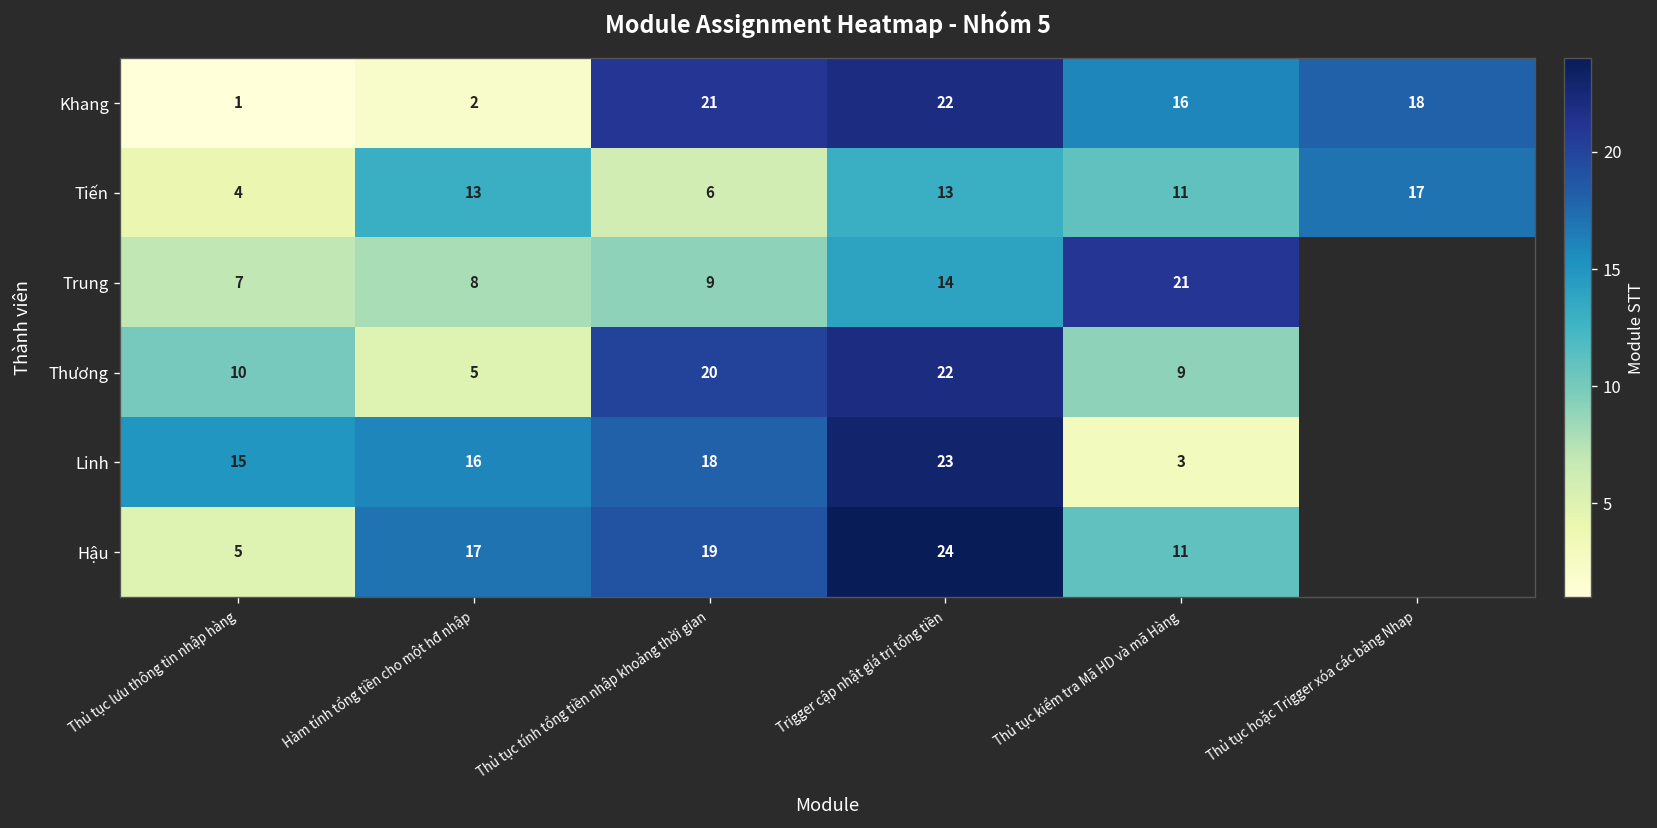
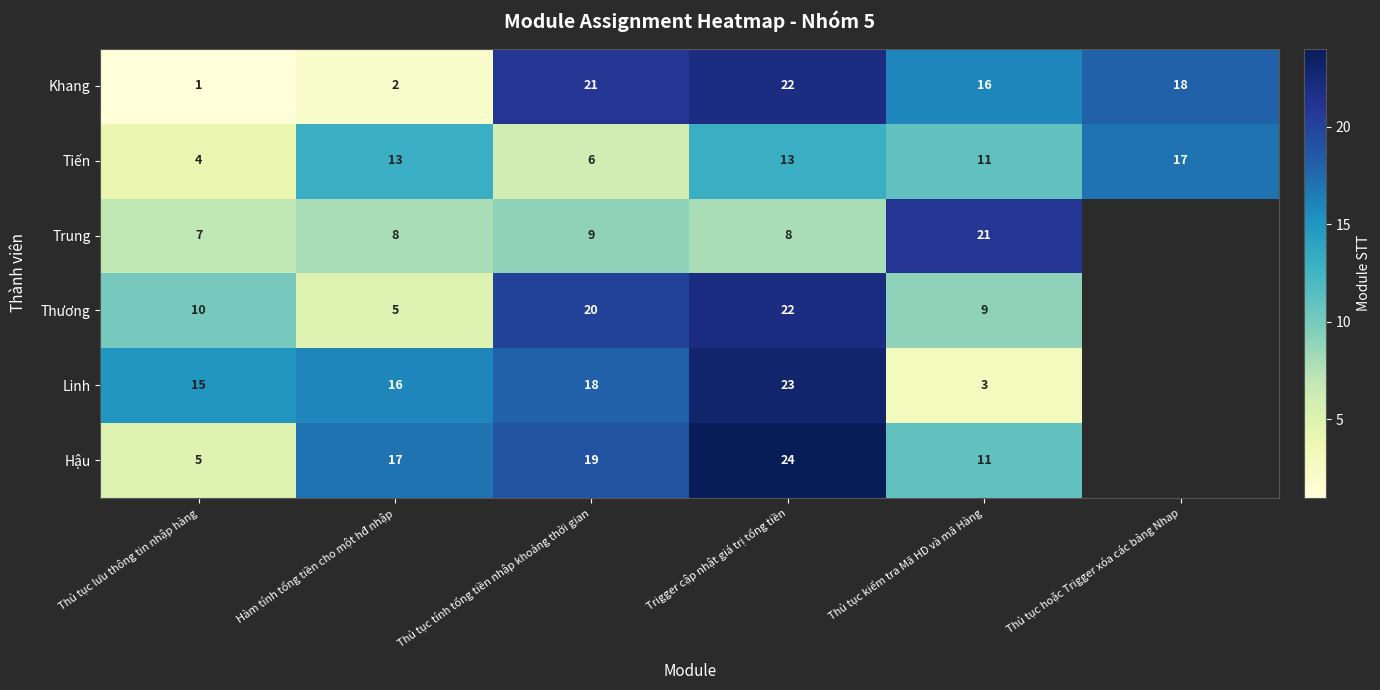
  {
    "Khang": {
      "Thủ tục lưu thông tin nhập hàng": 1,
      "Hàm tính tổng tiền cho một hđ nhập": 2,
      "Thủ tục tính tổng tiền nhập khoảng thời gian": 21,
      "Trigger cập nhật giá trị tổng tiền": 22,
      "Thủ tục kiểm tra Mã HD và mã Hàng": 16,
      "Thủ tục hoặc Trigger xóa các bảng Nhap": 18
    },
    "Tiến": {
      "Thủ tục lưu thông tin nhập hàng": 4,
      "Hàm tính tổng tiền cho một hđ nhập": 13,
      "Thủ tục tính tổng tiền nhập khoảng thời gian": 6,
      "Trigger cập nhật giá trị tổng tiền": 13,
      "Thủ tục kiểm tra Mã HD và mã Hàng": 11,
      "Thủ tục hoặc Trigger xóa các bảng Nhap": 17
    },
    "Trung": {
      "Thủ tục lưu thông tin nhập hàng": 7,
      "Hàm tính tổng tiền cho một hđ nhập": 8,
      "Thủ tục tính tổng tiền nhập khoảng thời gian": 9,
-     "Trigger cập nhật giá trị tổng tiền": 14,
+     "Trigger cập nhật giá trị tổng tiền": 8,
      "Thủ tục kiểm tra Mã HD và mã Hàng": 21
    },
    "Thương": {
      "Thủ tục lưu thông tin nhập hàng": 10,
      "Hàm tính tổng tiền cho một hđ nhập": 5,
      "Thủ tục tính tổng tiền nhập khoảng thời gian": 20,
      "Trigger cập nhật giá trị tổng tiền": 22,
      "Thủ tục kiểm tra Mã HD và mã Hàng": 9
    },
    "Linh": {
      "Thủ tục lưu thông tin nhập hàng": 15,
      "Hàm tính tổng tiền cho một hđ nhập": 16,
      "Thủ tục tính tổng tiền nhập khoảng thời gian": 18,
      "Trigger cập nhật giá trị tổng tiền": 23,
      "Thủ tục kiểm tra Mã HD và mã Hàng": 3
    },
    "Hậu": {
      "Thủ tục lưu thông tin nhập hàng": 5,
      "Hàm tính tổng tiền cho một hđ nhập": 17,
      "Thủ tục tính tổng tiền nhập khoảng thời gian": 19,
      "Trigger cập nhật giá trị tổng tiền": 24,
      "Thủ tục kiểm tra Mã HD và mã Hàng": 11
    }
  }
